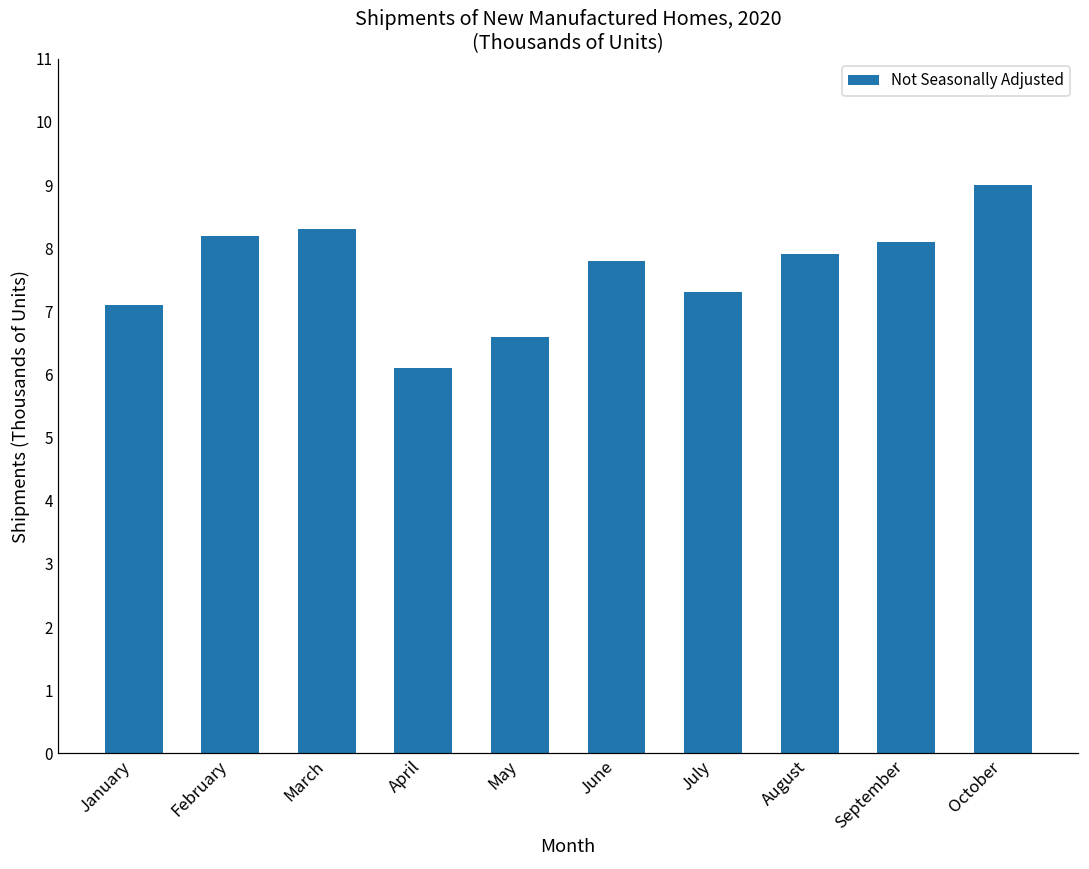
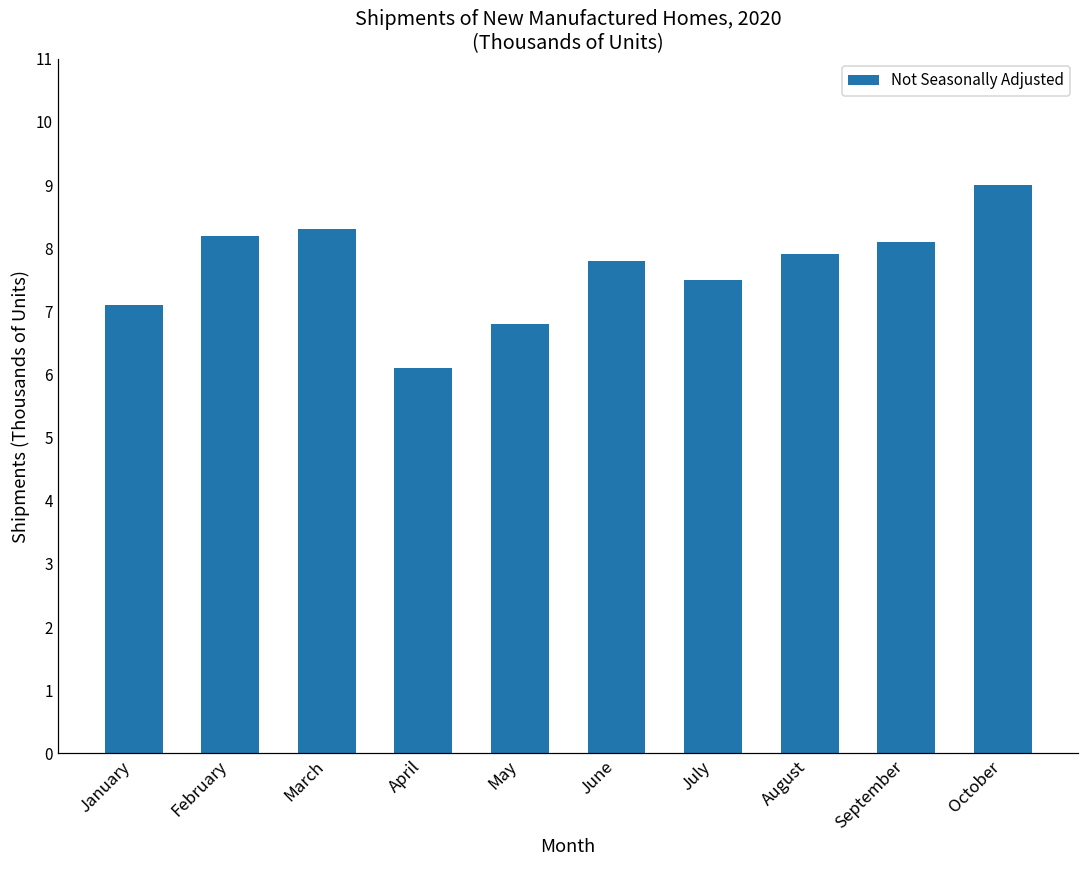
  {
    "January": 7.1,
    "February": 8.2,
    "March": 8.3,
    "April": 6.1,
-   "May": 6.6,
+   "May": 6.8,
    "June": 7.8,
-   "July": 7.3,
+   "July": 7.5,
    "August": 7.9,
    "September": 8.1,
    "October": 9.0
  }
